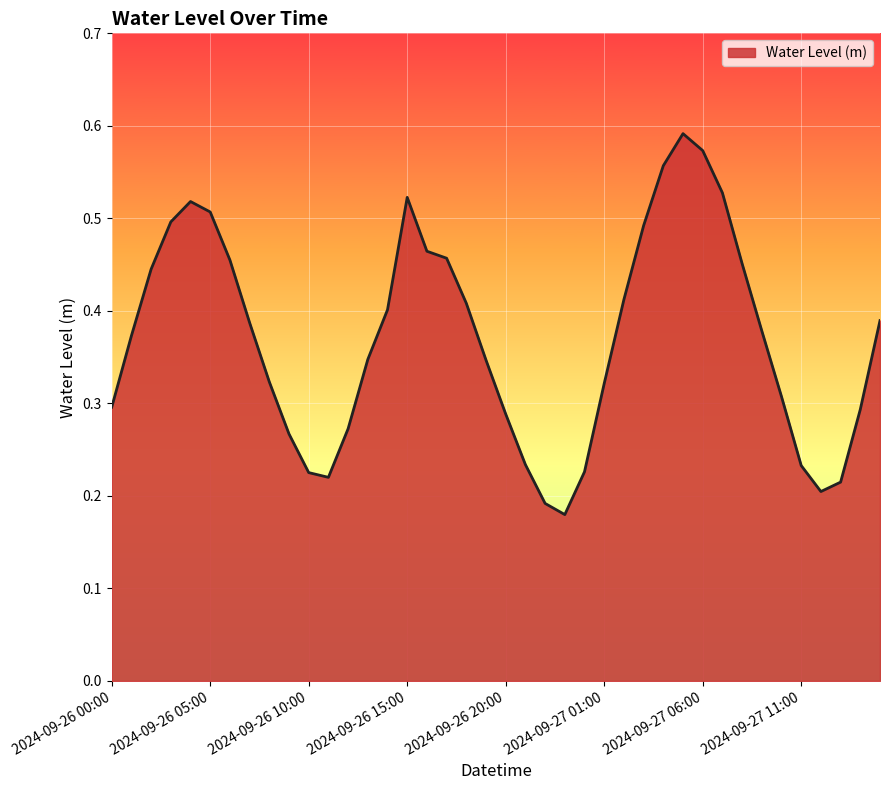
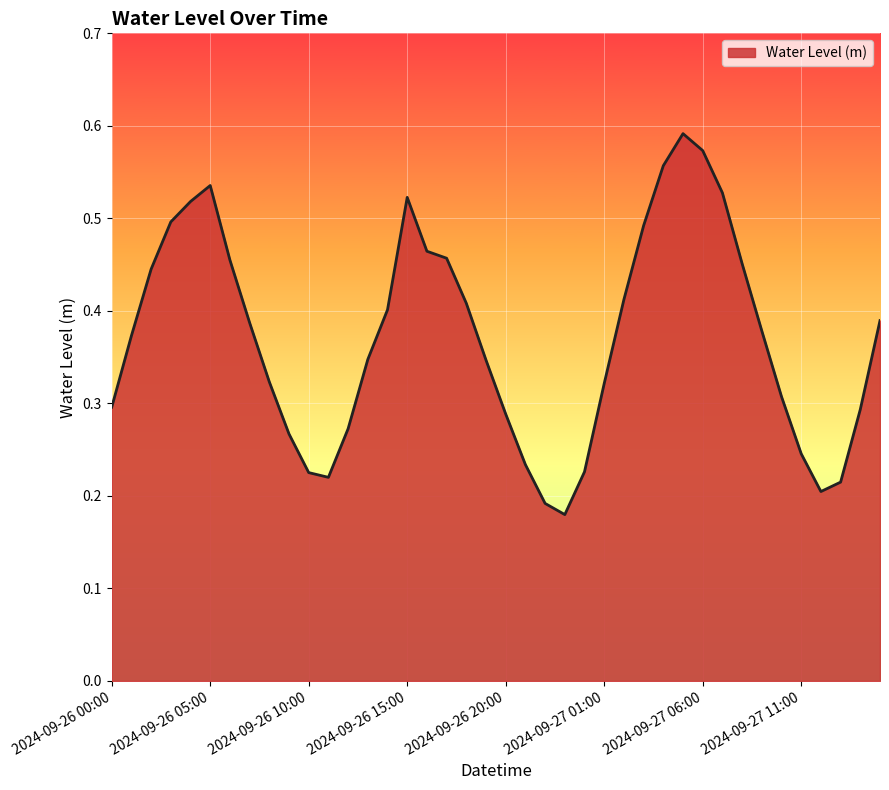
  {
    "2024-09-26 00:00": 0.30,
-   "2024-09-26 05:00": 0.51,
+   "2024-09-26 05:00": 0.54,
    "2024-09-26 10:00": 0.23,
    "2024-09-26 15:00": 0.52,
    "2024-09-26 20:00": 0.29,
    "2024-09-27 01:00": 0.32,
    "2024-09-27 06:00": 0.57,
-   "2024-09-27 11:00": 0.23
+   "2024-09-27 11:00": 0.25
  }
